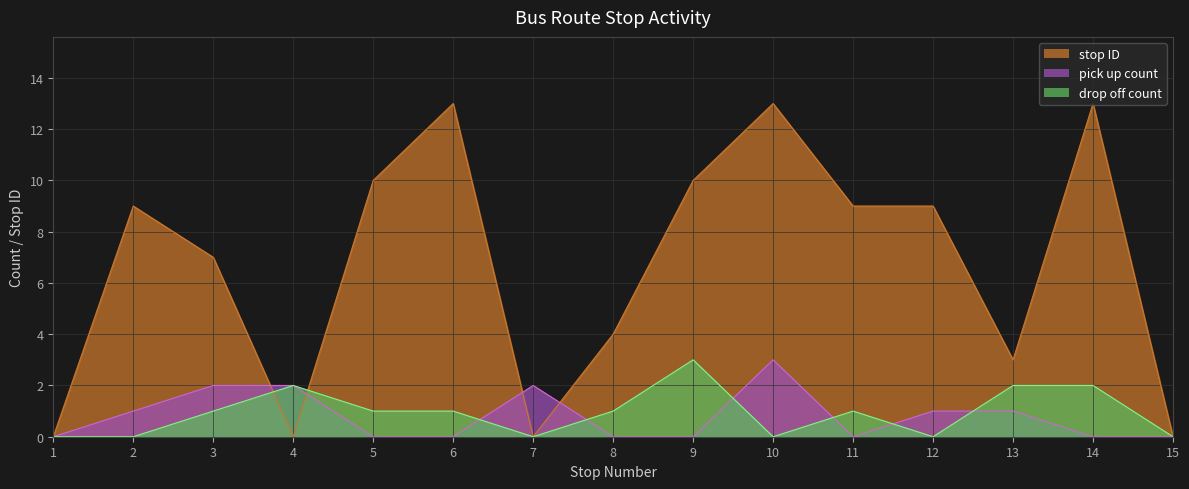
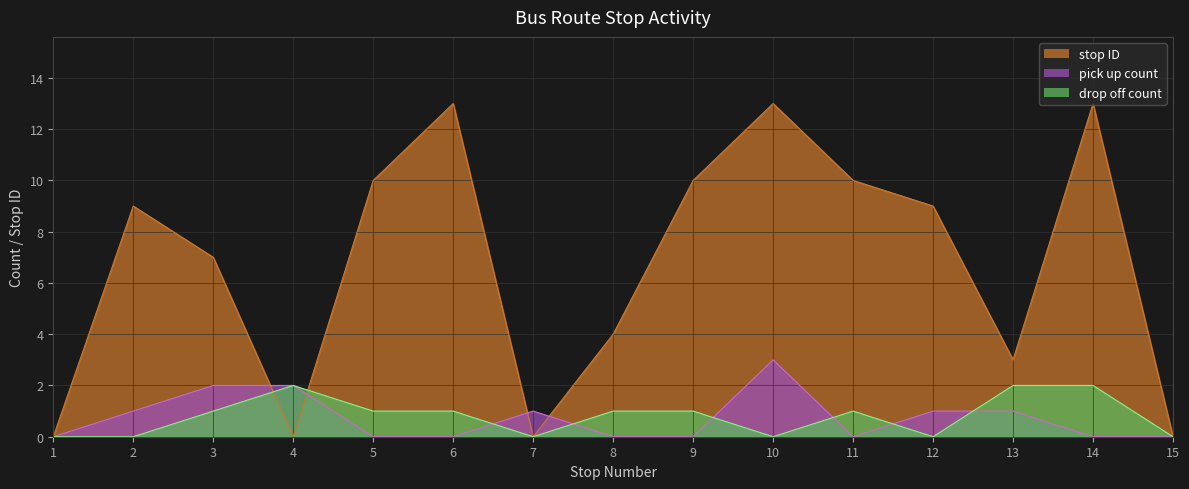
  {
    "stop ID": {
      "2": 9,
      "3": 7,
      "4": 0,
      "5": 10,
      "6": 13,
      "8": 4,
      "9": 10,
      "10": 13,
-     "11": 9,
+     "11": 10,
      "12": 9,
      "13": 3
    },
    "pick up count": {
      "2": 1,
      "3": 2,
      "5": 0,
      "6": 0,
-     "7": 2,
+     "7": 1,
      "8": 0,
      "9": 0,
      "10": 3,
      "11": 0,
      "12": 1,
      "13": 1,
      "14": 0
    },
    "drop off count": {
      "2": 0,
      "3": 1,
      "5": 1,
      "6": 1,
      "8": 1,
-     "9": 3,
+     "9": 1,
      "10": 0,
      "11": 1,
      "12": 0,
      "13": 2,
      "14": 2
    }
  }
